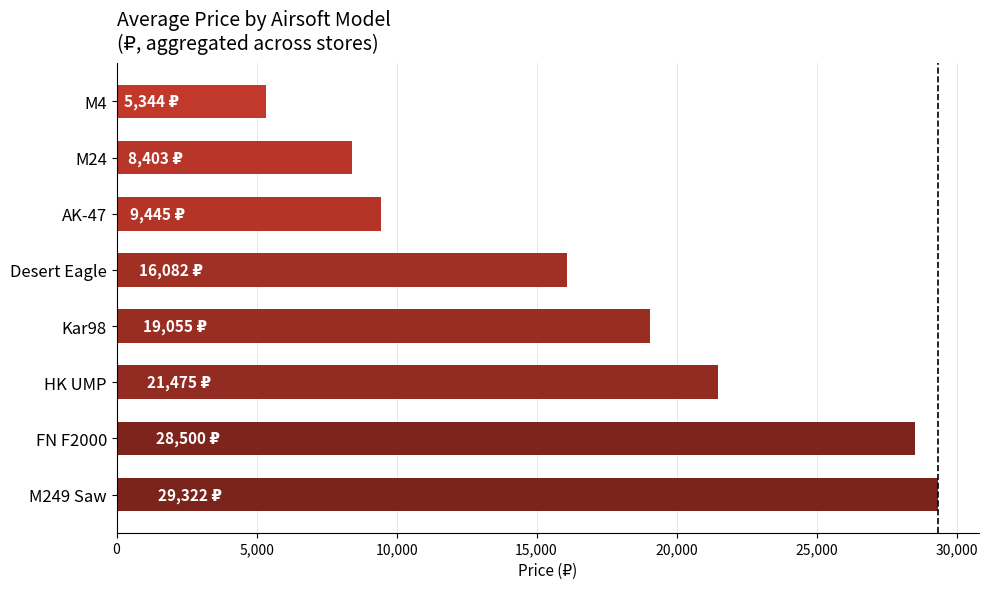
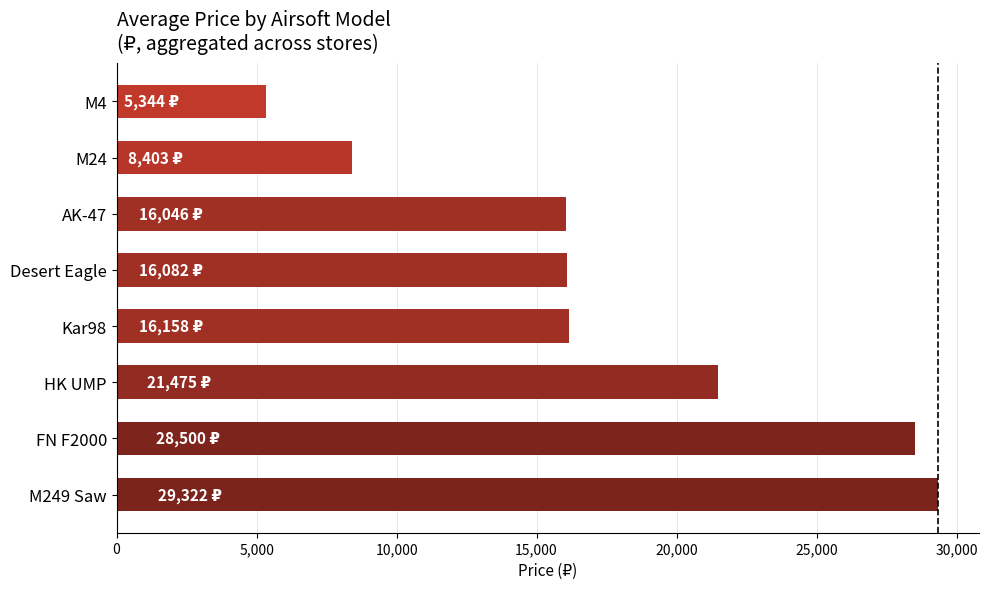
  {
    "M4": "5,344",
    "M24": "8,403",
-   "AK-47": "9,445",
+   "AK-47": "16,046",
    "Desert Eagle": "16,082",
-   "Kar98": "19,055",
+   "Kar98": "16,158",
    "HK UMP": "21,475",
    "FN F2000": "28,500",
    "M249 Saw": "29,322"
  }
